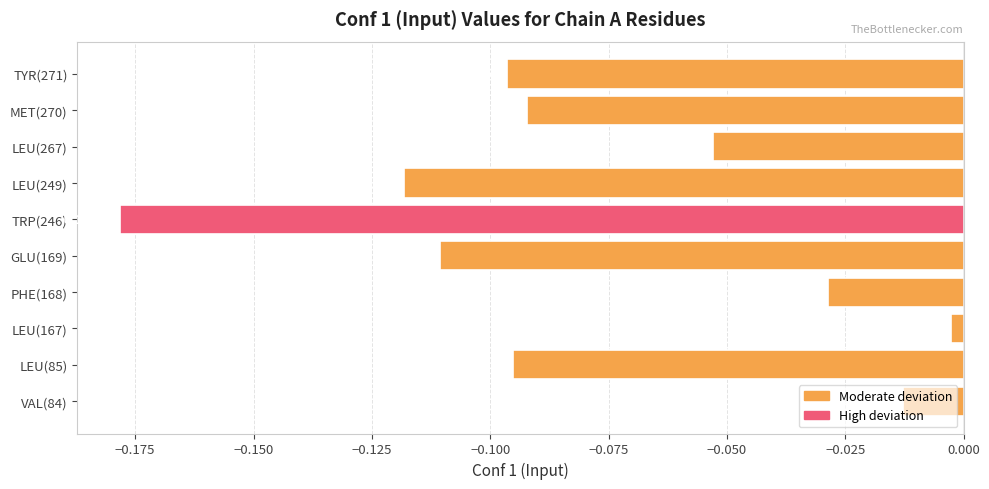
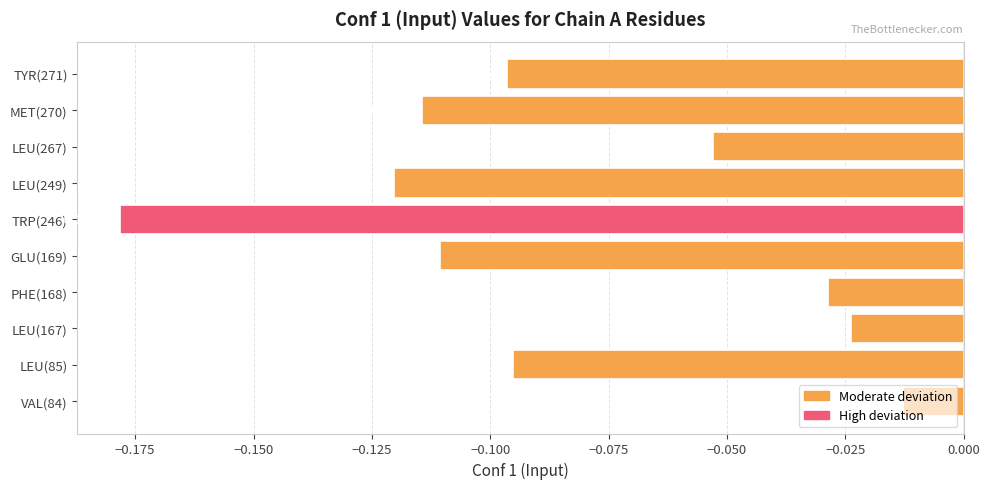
  {
    "TYR(271)": -0.097,
-   "MET(270)": -0.092,
+   "MET(270)": -0.114,
    "LEU(267)": -0.053,
-   "LEU(249)": -0.118,
+   "LEU(249)": -0.120,
    "TRP(246)": -0.178,
    "GLU(169)": -0.111,
    "PHE(168)": -0.029,
-   "LEU(167)": -0.003,
+   "LEU(167)": -0.024,
    "LEU(85)": -0.095
  }
